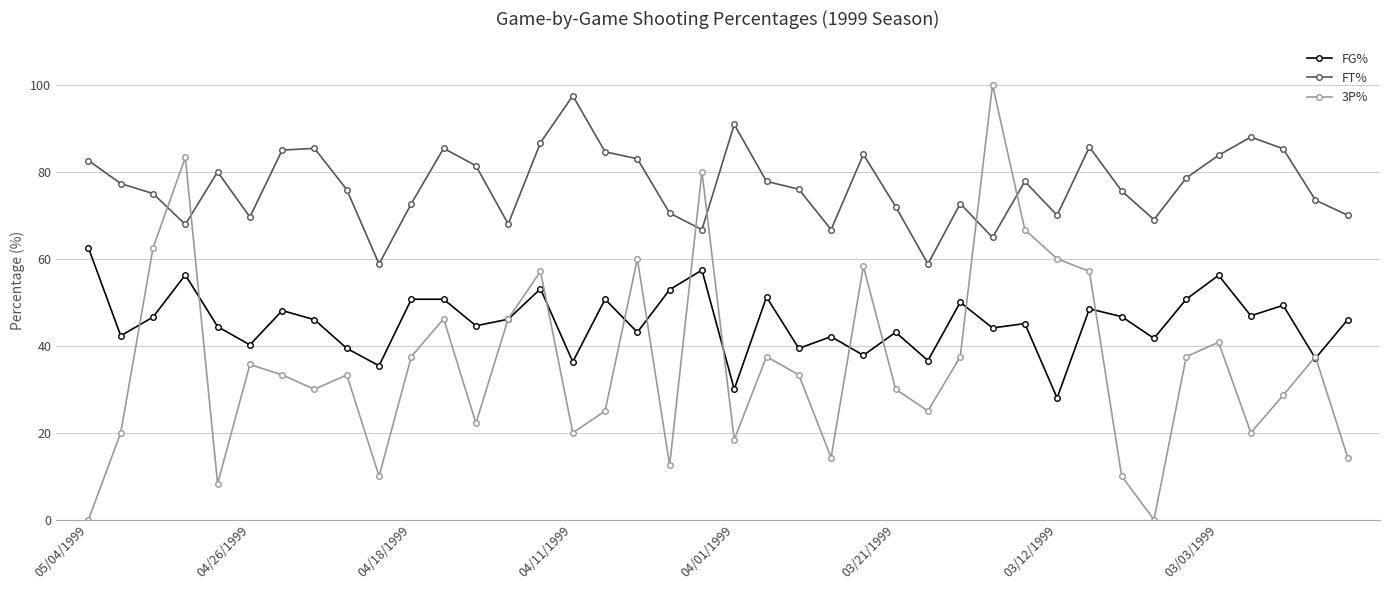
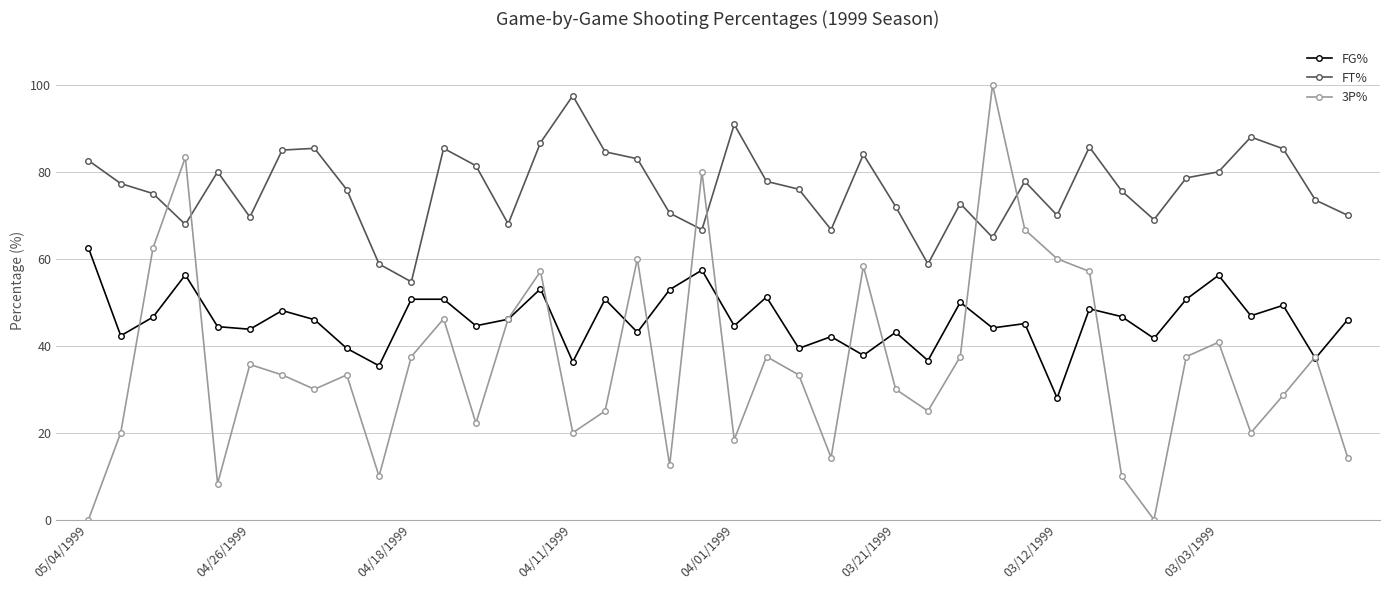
  {
    "FG%": {
      "05/04/1999": 63,
-     "04/26/1999": 40,
+     "04/26/1999": 44,
      "04/18/1999": 51,
      "04/11/1999": 36,
-     "04/01/1999": 30,
+     "04/01/1999": 45,
      "03/21/1999": 43,
      "03/12/1999": 28,
      "03/03/1999": 56
    },
    "FT%": {
      "05/04/1999": 83,
      "04/26/1999": 70,
-     "04/18/1999": 73,
+     "04/18/1999": 55,
      "04/11/1999": 98,
      "04/01/1999": 91,
      "03/21/1999": 72,
      "03/12/1999": 70,
-     "03/03/1999": 84
+     "03/03/1999": 80
    },
    "3P%": {
      "05/04/1999": 0,
      "04/26/1999": 36,
      "04/18/1999": 38,
      "04/11/1999": 20,
      "04/01/1999": 18,
      "03/21/1999": 30,
      "03/12/1999": 60,
      "03/03/1999": 41
    }
  }
